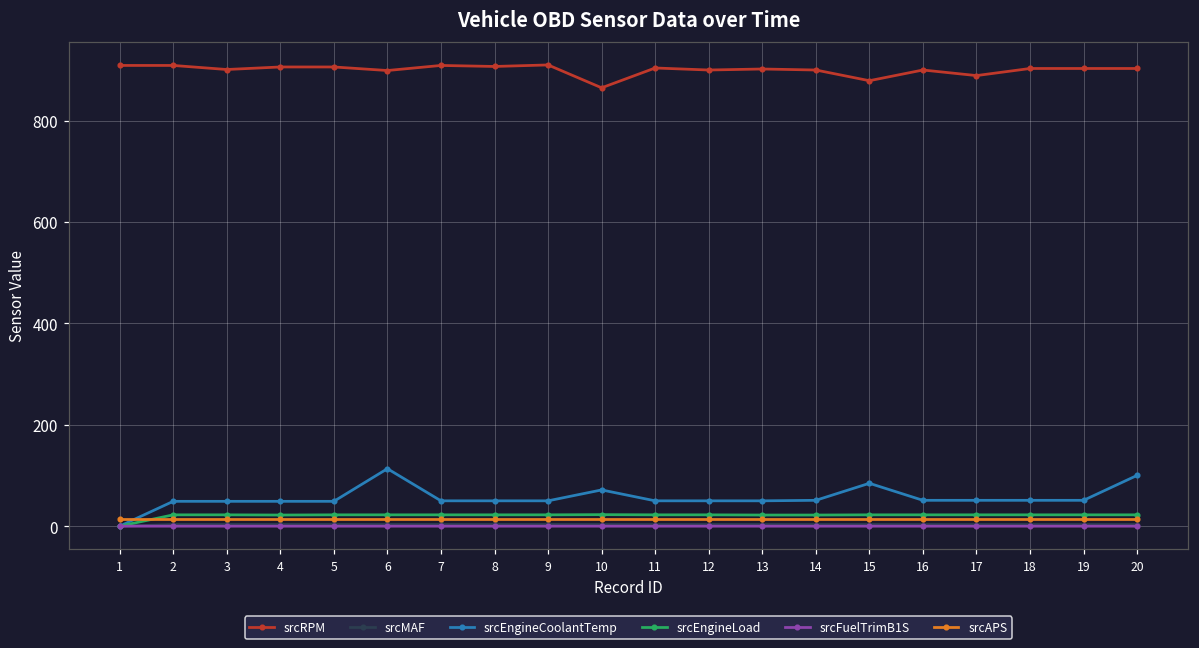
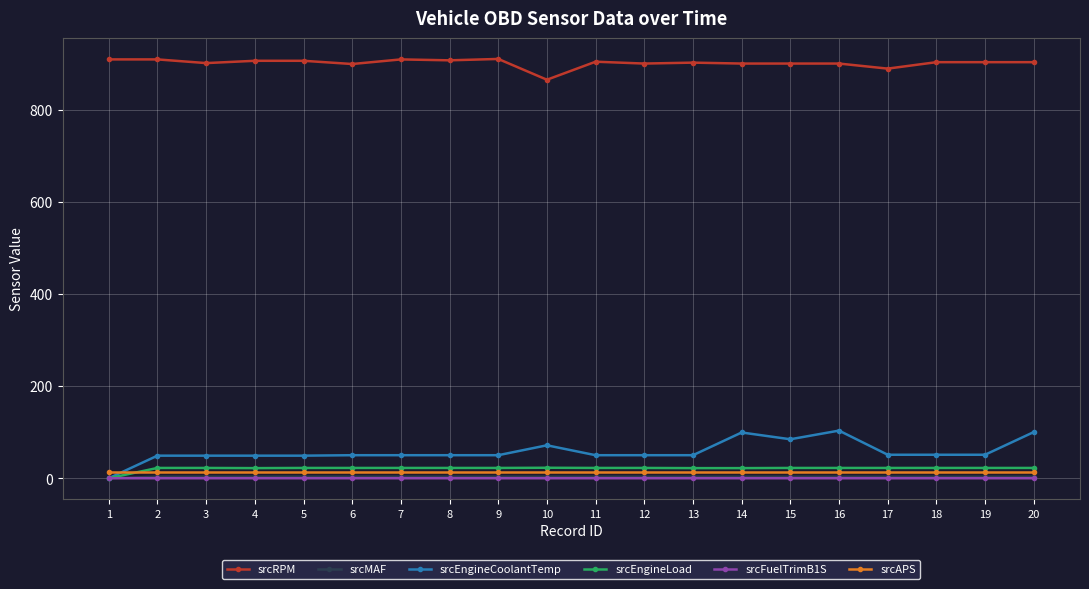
  {
    "srcRPM": {
      "1": 910,
      "2": 910,
      "3": 900,
      "4": 910,
      "5": 910,
      "6": 900,
      "7": 910,
      "8": 910,
      "9": 910,
      "10": 860,
      "11": 900,
      "12": 900,
      "13": 900,
      "14": 900,
-     "15": 880,
+     "15": 900,
      "16": 900,
      "17": 890,
      "18": 900,
      "19": 900,
      "20": 900
    },
    "srcEngineCoolantTemp": {
      "2": 50,
      "3": 50,
      "4": 50,
      "5": 50,
-     "6": 110,
+     "6": 50,
      "7": 50,
      "8": 50,
      "9": 50,
      "10": 70,
      "11": 50,
      "12": 50,
      "13": 50,
-     "14": 50,
+     "14": 100,
      "15": 80,
-     "16": 50,
+     "16": 100,
      "17": 50,
      "18": 50,
      "19": 50,
      "20": 100
    },
    "srcEngineLoad": {
      "2": 20,
      "3": 20,
      "4": 20,
      "5": 20,
      "6": 20,
      "7": 20,
      "8": 20,
      "9": 20,
      "10": 20,
      "11": 20,
      "12": 20,
      "13": 20,
      "14": 20,
      "15": 20,
      "16": 20,
      "17": 20,
      "18": 20,
      "19": 20,
      "20": 20
    },
    "srcAPS": {
      "1": 10,
      "2": 10,
      "3": 10,
      "4": 10,
      "5": 10,
      "6": 10,
      "7": 10,
      "8": 10,
      "9": 10,
      "10": 10,
      "11": 10,
      "12": 10,
      "13": 10,
      "14": 10,
      "15": 10,
      "16": 10,
      "17": 10,
      "18": 10,
      "19": 10,
      "20": 10
    }
  }
